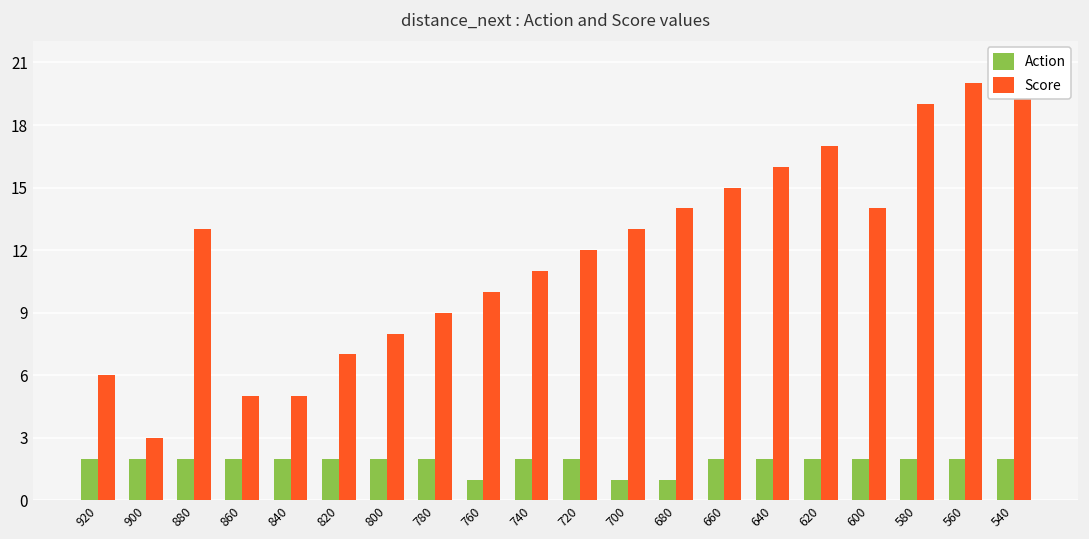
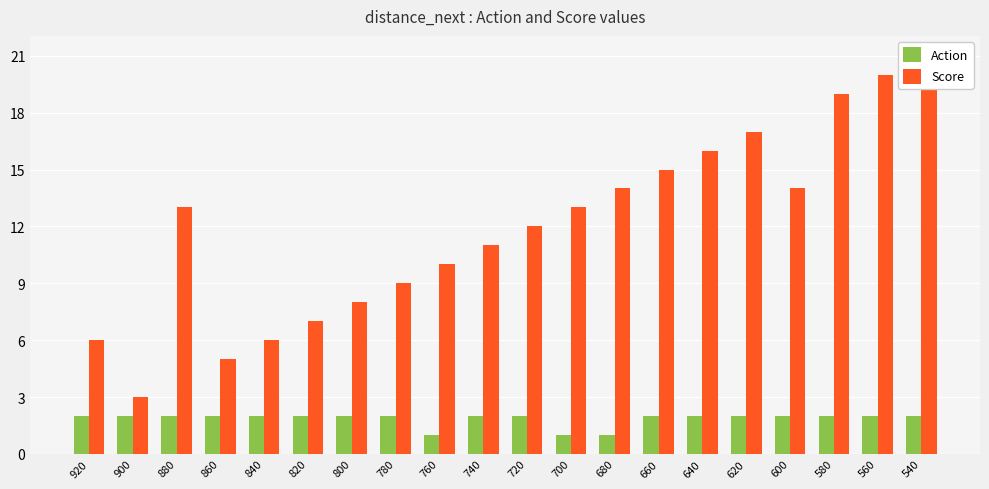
  {
    "Action": {
      "920": 2,
      "900": 2,
      "880": 2,
      "860": 2,
      "840": 2,
      "820": 2,
      "800": 2,
      "780": 2,
      "760": 1,
      "740": 2,
      "720": 2,
      "700": 1,
      "680": 1,
      "660": 2,
      "640": 2,
      "620": 2,
      "600": 2,
      "580": 2,
      "560": 2,
      "540": 2
    },
    "Score": {
      "920": 6,
      "900": 3,
      "880": 13,
      "860": 5,
-     "840": 5,
+     "840": 6,
      "820": 7,
      "800": 8,
      "780": 9,
      "760": 10,
      "740": 11,
      "720": 12,
      "700": 13,
      "680": 14,
      "660": 15,
      "640": 16,
      "620": 17,
      "600": 14,
      "580": 19,
      "560": 20
    }
  }
